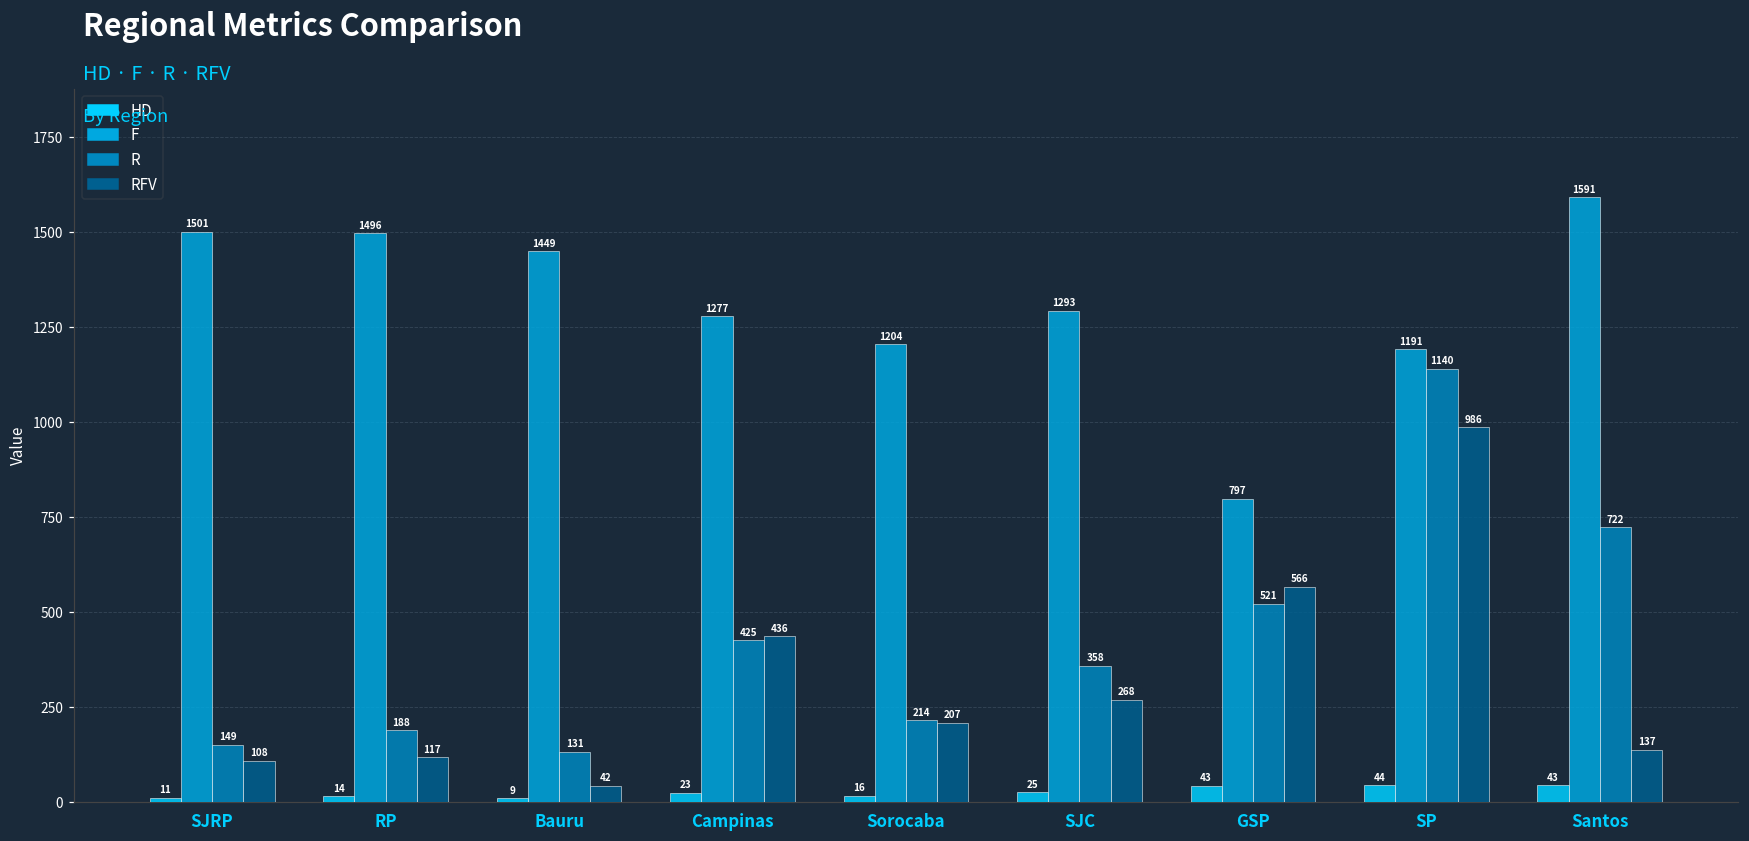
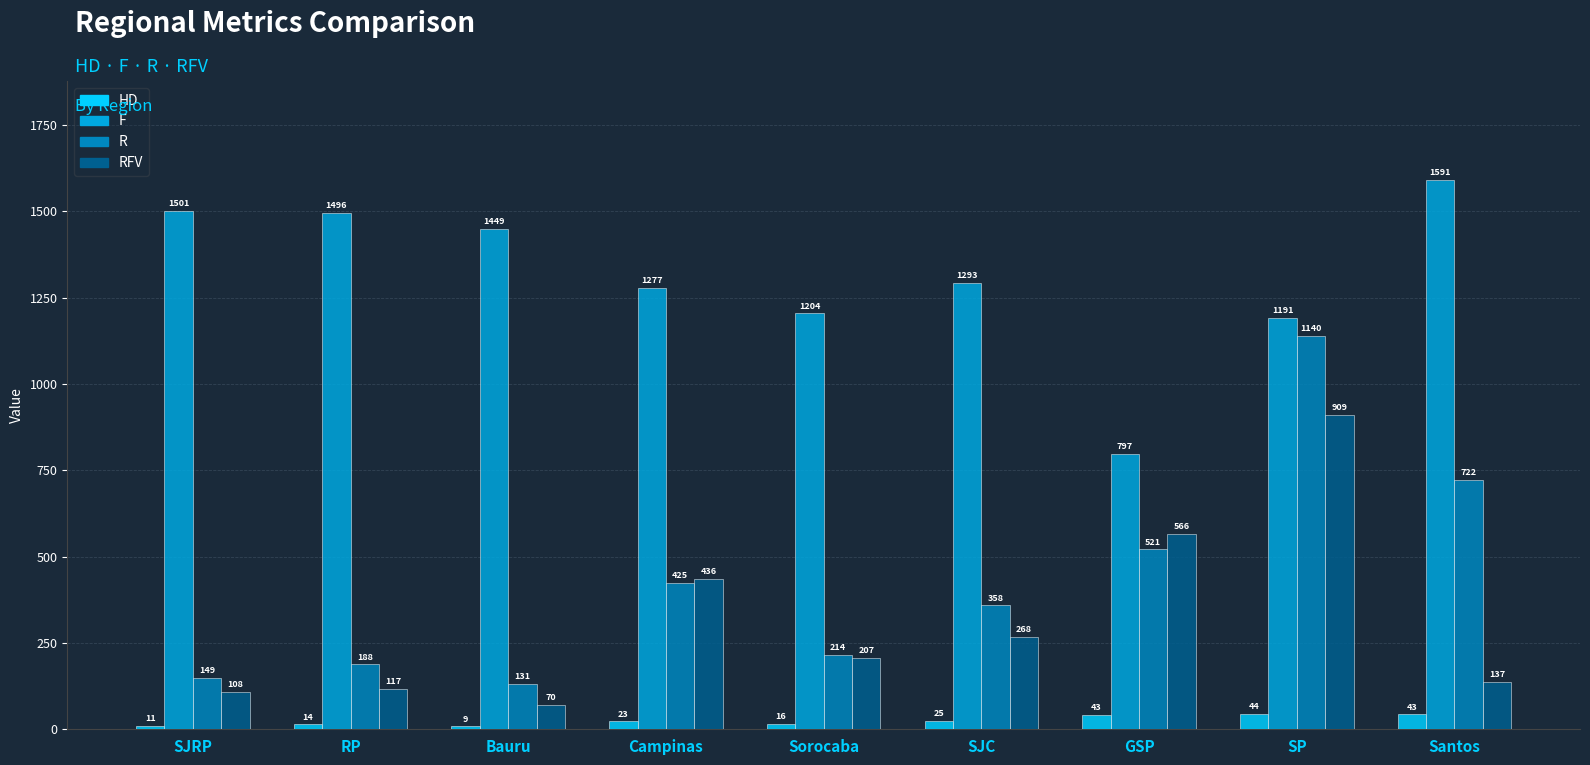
  {
    "RFV": {
      "SJRP": 108,
      "RP": 117,
-     "Bauru": 42,
+     "Bauru": 70,
      "Campinas": 436,
      "Sorocaba": 207,
      "SJC": 268,
      "GSP": 566,
-     "SP": 986,
+     "SP": 909,
      "Santos": 137
    }
  }
